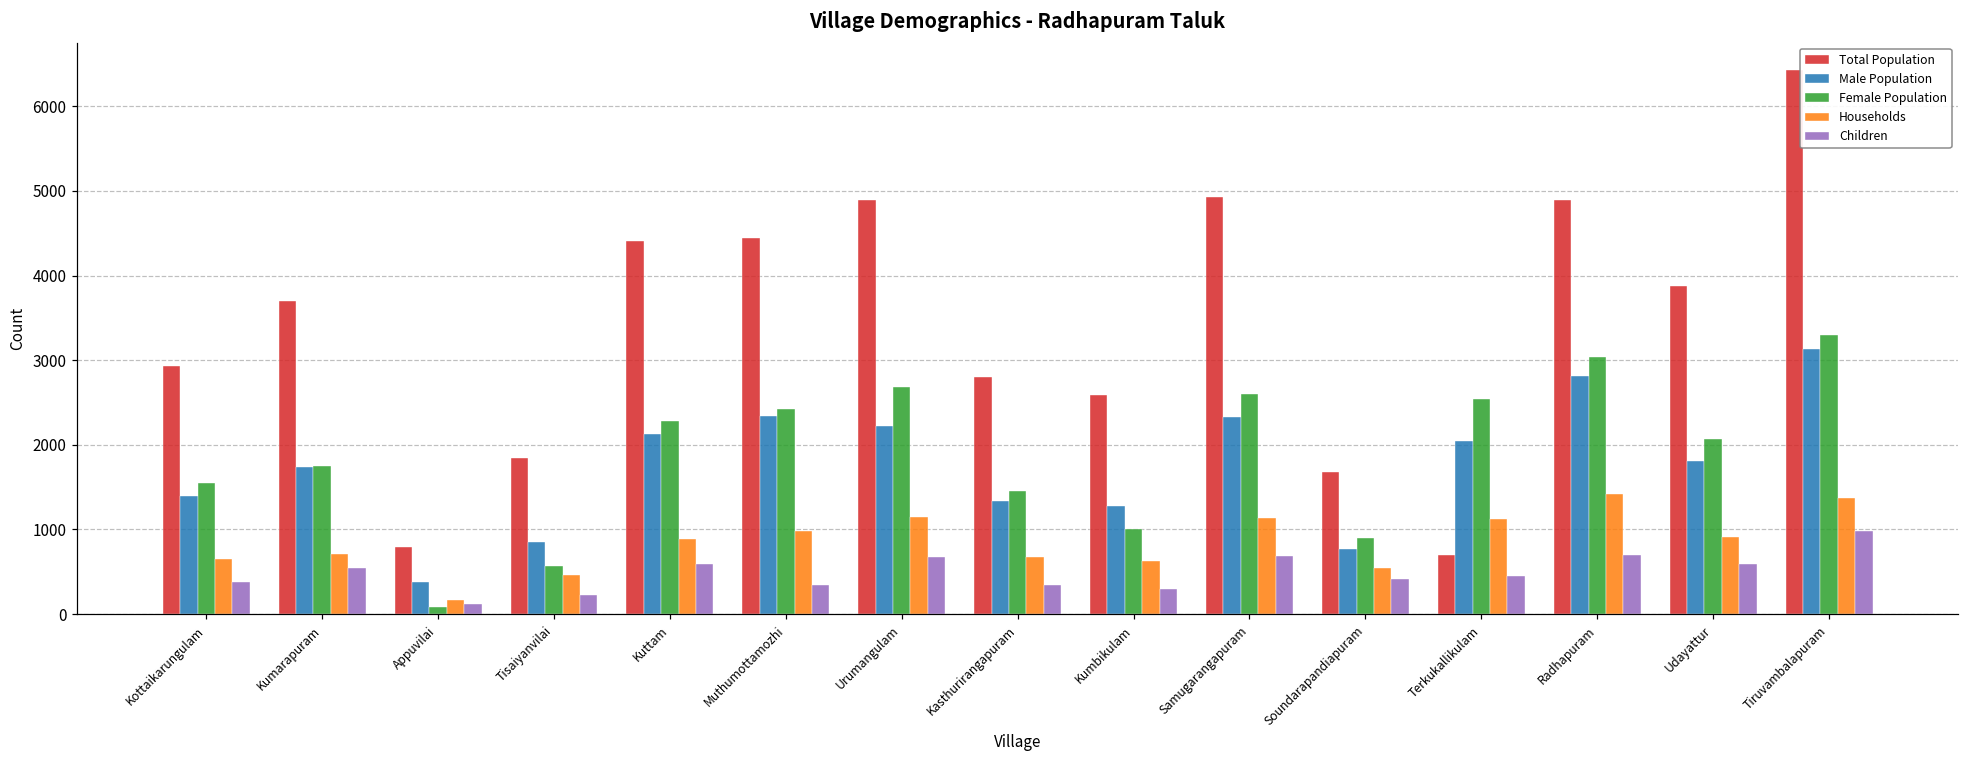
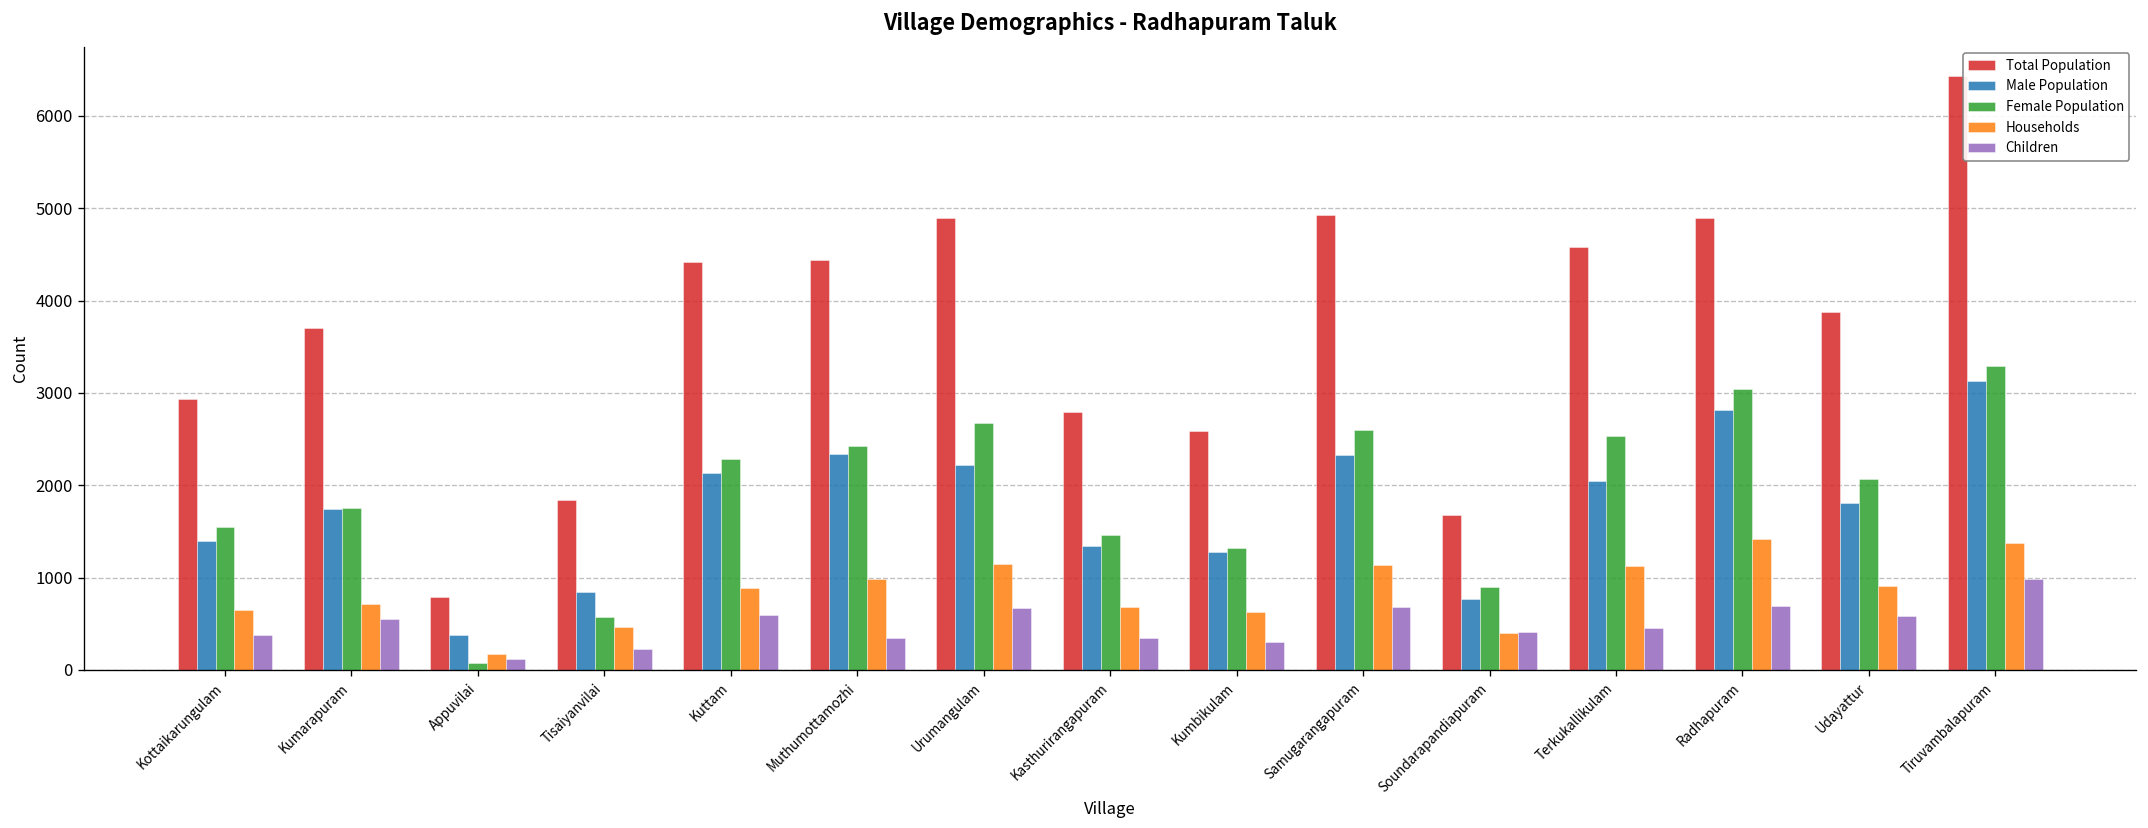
  {
    "Total Population": {
      "Kottaikarungulam": 2900,
      "Kumarapuram": 3700,
      "Appuvilai": 800,
      "Tisaiyanvilai": 1800,
      "Kuttam": 4400,
      "Muthumottamozhi": 4400,
      "Urumangulam": 4900,
      "Kasthurirangapuram": 2800,
      "Kumbikulam": 2600,
      "Samugarangapuram": 4900,
      "Soundarapandiapuram": 1700,
-     "Terkukallikulam": 700,
+     "Terkukallikulam": 4600,
      "Radhapuram": 4900,
      "Udayattur": 3900,
      "Tiruvambalapuram": 6400
    },
    "Male Population": {
      "Kottaikarungulam": 1400,
      "Kumarapuram": 1700,
      "Appuvilai": 400,
      "Tisaiyanvilai": 800,
      "Kuttam": 2100,
      "Muthumottamozhi": 2300,
      "Urumangulam": 2200,
      "Kasthurirangapuram": 1300,
      "Kumbikulam": 1300,
      "Samugarangapuram": 2300,
      "Soundarapandiapuram": 800,
      "Terkukallikulam": 2000,
      "Radhapuram": 2800,
      "Udayattur": 1800,
      "Tiruvambalapuram": 3100
    },
    "Female Population": {
      "Kottaikarungulam": 1500,
      "Kumarapuram": 1800,
      "Appuvilai": 100,
      "Tisaiyanvilai": 600,
      "Kuttam": 2300,
      "Muthumottamozhi": 2400,
      "Urumangulam": 2700,
      "Kasthurirangapuram": 1500,
-     "Kumbikulam": 1000,
+     "Kumbikulam": 1300,
      "Samugarangapuram": 2600,
      "Soundarapandiapuram": 900,
      "Terkukallikulam": 2500,
      "Radhapuram": 3000,
      "Udayattur": 2100,
      "Tiruvambalapuram": 3300
    },
    "Households": {
      "Kottaikarungulam": 600,
      "Kumarapuram": 700,
      "Appuvilai": 200,
      "Tisaiyanvilai": 500,
      "Kuttam": 900,
      "Muthumottamozhi": 1000,
      "Urumangulam": 1100,
      "Kasthurirangapuram": 700,
      "Kumbikulam": 600,
      "Samugarangapuram": 1100,
-     "Soundarapandiapuram": 500,
+     "Soundarapandiapuram": 400,
      "Terkukallikulam": 1100,
      "Radhapuram": 1400,
      "Udayattur": 900,
      "Tiruvambalapuram": 1400
    },
    "Children": {
      "Kottaikarungulam": 400,
      "Kumarapuram": 600,
      "Appuvilai": 100,
      "Tisaiyanvilai": 200,
      "Kuttam": 600,
      "Muthumottamozhi": 300,
      "Urumangulam": 700,
      "Kasthurirangapuram": 300,
      "Kumbikulam": 300,
      "Samugarangapuram": 700,
      "Soundarapandiapuram": 400,
      "Terkukallikulam": 500,
      "Radhapuram": 700,
      "Udayattur": 600,
      "Tiruvambalapuram": 1000
    }
  }
